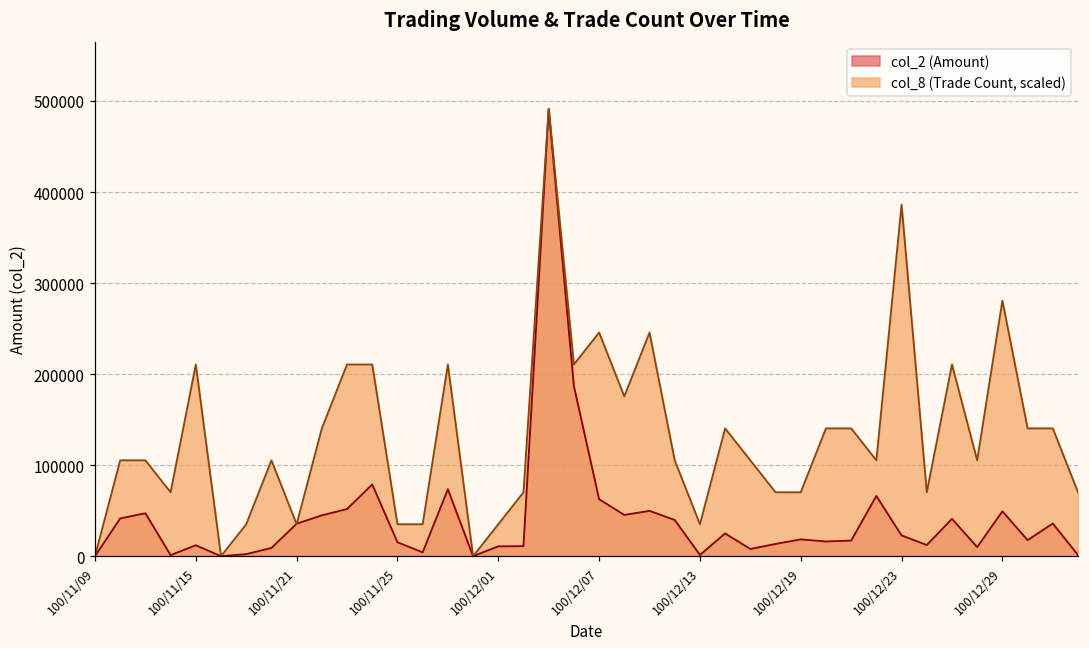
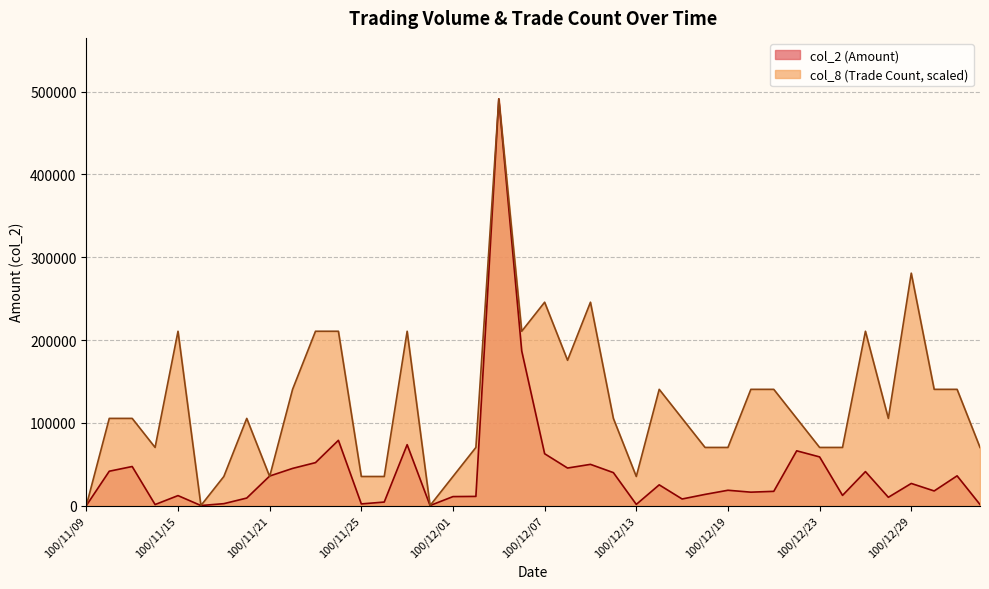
  {
    "col_2 (Amount)": {
      "100/11/15": 10000,
-     "100/11/25": 20000,
+     "100/11/25": 0,
      "100/12/01": 10000,
      "100/12/07": 60000,
      "100/12/13": 0,
      "100/12/19": 20000,
-     "100/12/23": 20000,
-     "100/12/29": 50000
+     "100/12/23": 60000,
+     "100/12/29": 30000
    },
    "col_8 (Trade Count, scaled)": {
      "100/11/15": 210000,
      "100/11/25": 40000,
      "100/12/01": 40000,
      "100/12/07": 250000,
      "100/12/13": 40000,
      "100/12/19": 70000,
-     "100/12/23": 390000,
+     "100/12/23": 70000,
      "100/12/29": 280000
    }
  }
